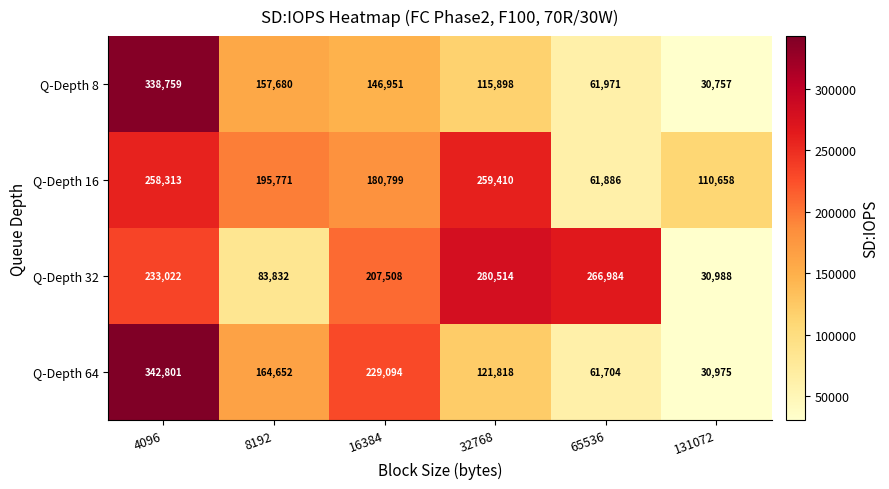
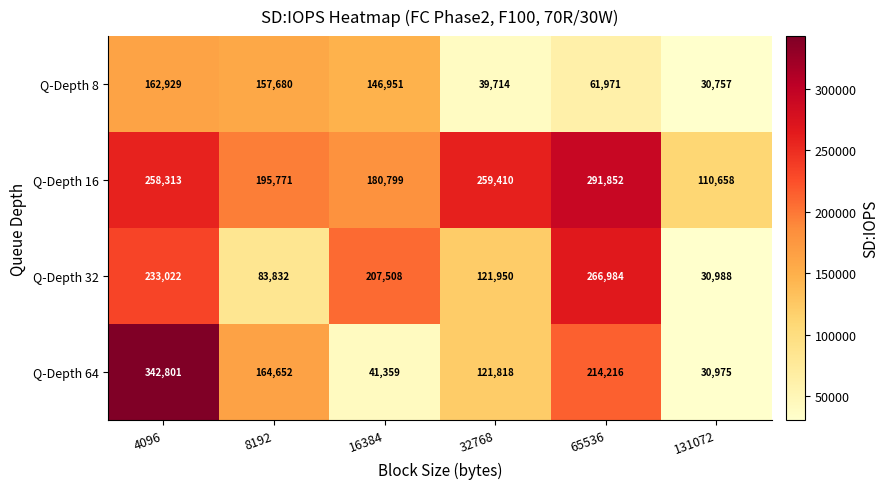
  {
    "Q-Depth 8": {
-     "4096": "338,759",
+     "4096": "162,929",
      "8192": "157,680",
      "16384": "146,951",
-     "32768": "115,898",
+     "32768": "39,714",
      "65536": "61,971",
      "131072": "30,757"
    },
    "Q-Depth 16": {
      "4096": "258,313",
      "8192": "195,771",
      "16384": "180,799",
      "32768": "259,410",
-     "65536": "61,886",
+     "65536": "291,852",
      "131072": "110,658"
    },
    "Q-Depth 32": {
      "4096": "233,022",
      "8192": "83,832",
      "16384": "207,508",
-     "32768": "280,514",
+     "32768": "121,950",
      "65536": "266,984",
      "131072": "30,988"
    },
    "Q-Depth 64": {
      "4096": "342,801",
      "8192": "164,652",
-     "16384": "229,094",
+     "16384": "41,359",
      "32768": "121,818",
-     "65536": "61,704",
+     "65536": "214,216",
      "131072": "30,975"
    }
  }
